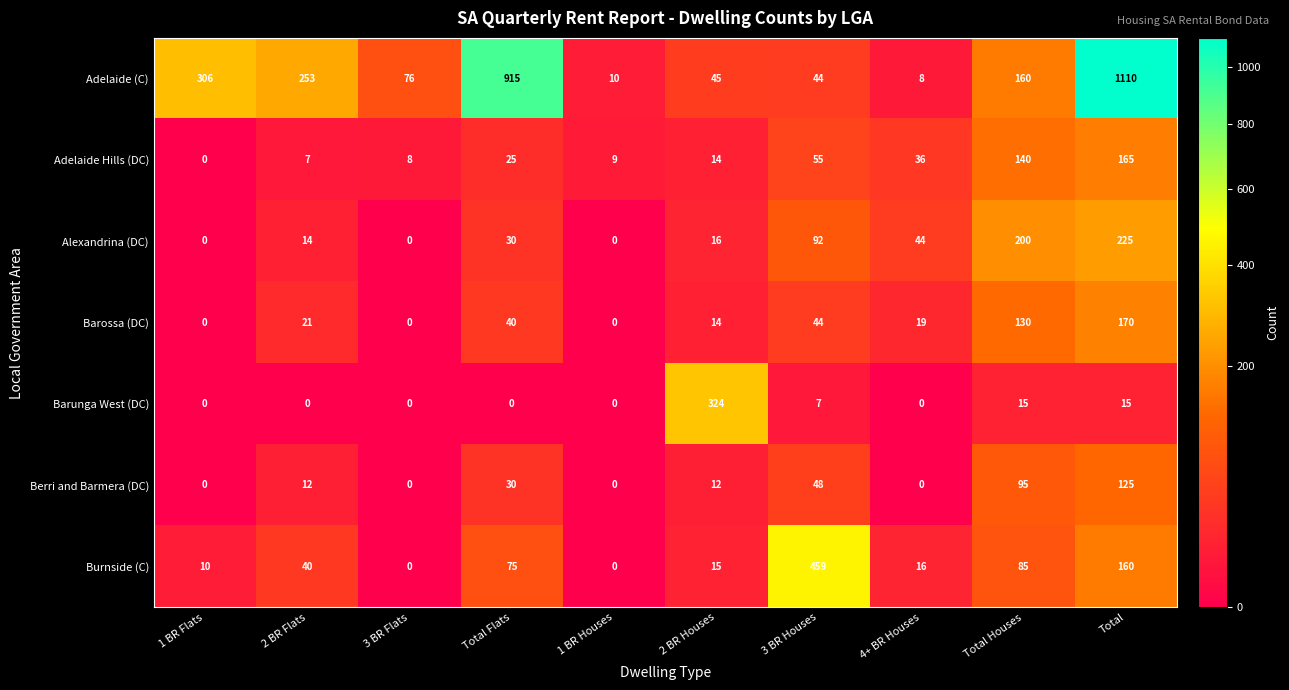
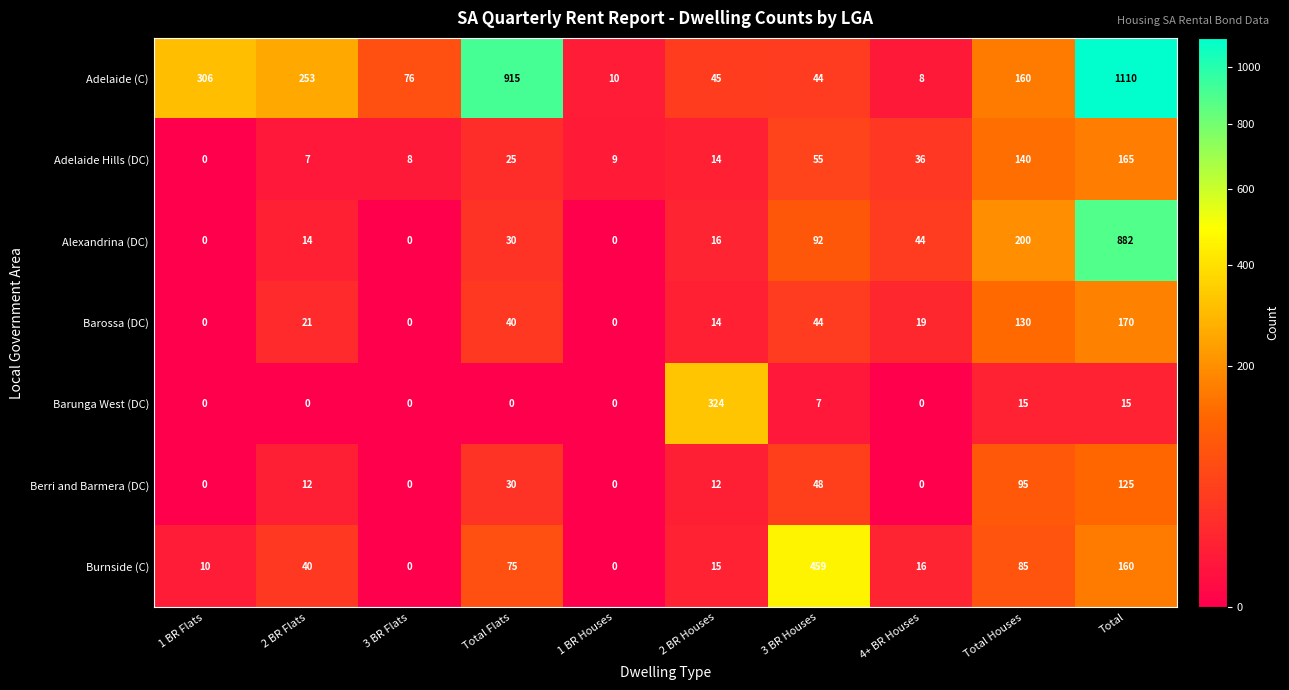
  {
    "Adelaide (C)": {
      "1 BR Flats": 306,
      "2 BR Flats": 253,
      "3 BR Flats": 76,
      "Total Flats": 915,
      "1 BR Houses": 10,
      "2 BR Houses": 45,
      "3 BR Houses": 44,
      "4+ BR Houses": 8,
      "Total Houses": 160,
      "Total": 1110
    },
    "Adelaide Hills (DC)": {
      "1 BR Flats": 0,
      "2 BR Flats": 7,
      "3 BR Flats": 8,
      "Total Flats": 25,
      "1 BR Houses": 9,
      "2 BR Houses": 14,
      "3 BR Houses": 55,
      "4+ BR Houses": 36,
      "Total Houses": 140,
      "Total": 165
    },
    "Alexandrina (DC)": {
      "1 BR Flats": 0,
      "2 BR Flats": 14,
      "3 BR Flats": 0,
      "Total Flats": 30,
      "1 BR Houses": 0,
      "2 BR Houses": 16,
      "3 BR Houses": 92,
      "4+ BR Houses": 44,
      "Total Houses": 200,
-     "Total": 225
+     "Total": 882
    },
    "Barossa (DC)": {
      "1 BR Flats": 0,
      "2 BR Flats": 21,
      "3 BR Flats": 0,
      "Total Flats": 40,
      "1 BR Houses": 0,
      "2 BR Houses": 14,
      "3 BR Houses": 44,
      "4+ BR Houses": 19,
      "Total Houses": 130,
      "Total": 170
    },
    "Barunga West (DC)": {
      "1 BR Flats": 0,
      "2 BR Flats": 0,
      "3 BR Flats": 0,
      "Total Flats": 0,
      "1 BR Houses": 0,
      "2 BR Houses": 324,
      "3 BR Houses": 7,
      "4+ BR Houses": 0,
      "Total Houses": 15,
      "Total": 15
    },
    "Berri and Barmera (DC)": {
      "1 BR Flats": 0,
      "2 BR Flats": 12,
      "3 BR Flats": 0,
      "Total Flats": 30,
      "1 BR Houses": 0,
      "2 BR Houses": 12,
      "3 BR Houses": 48,
      "4+ BR Houses": 0,
      "Total Houses": 95,
      "Total": 125
    },
    "Burnside (C)": {
      "1 BR Flats": 10,
      "2 BR Flats": 40,
      "3 BR Flats": 0,
      "Total Flats": 75,
      "1 BR Houses": 0,
      "2 BR Houses": 15,
      "3 BR Houses": 459,
      "4+ BR Houses": 16,
      "Total Houses": 85,
      "Total": 160
    }
  }
